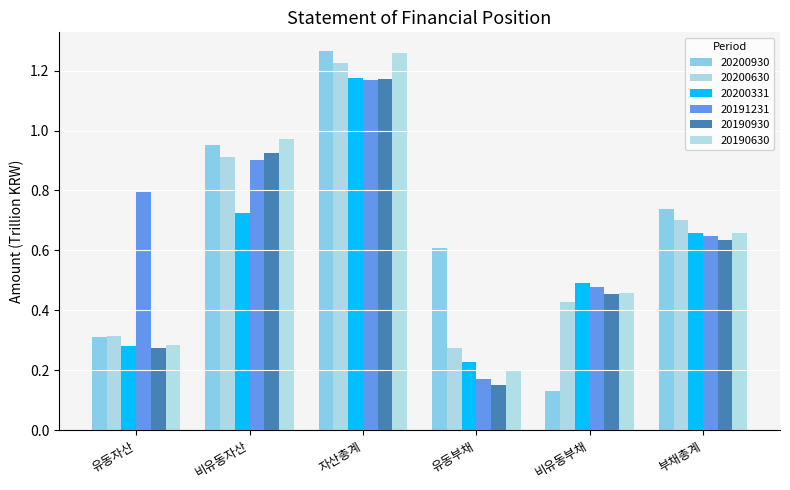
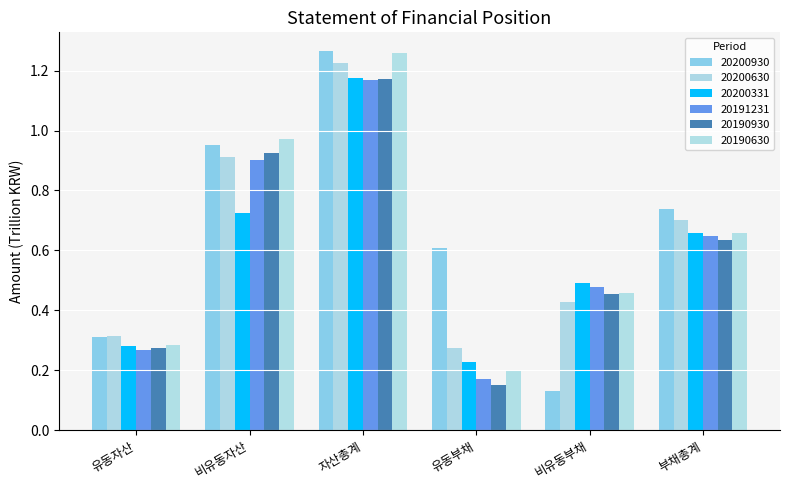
  {
    "20200331": {
      "유동자산": 0.28,
      "비유동자산": 0.72,
      "자산총계": 1.17,
      "유동부채": 0.23,
      "비유동부채": 0.49,
      "부채총계": 0.66
    },
    "20191231": {
-     "유동자산": 0.79,
+     "유동자산": 0.27,
      "비유동자산": 0.90,
      "자산총계": 1.17,
      "유동부채": 0.17,
      "비유동부채": 0.48,
      "부채총계": 0.65
    },
    "20190930": {
      "유동자산": 0.28,
      "비유동자산": 0.92,
      "자산총계": 1.17,
      "유동부채": 0.15,
      "비유동부채": 0.45,
      "부채총계": 0.64
    }
  }
